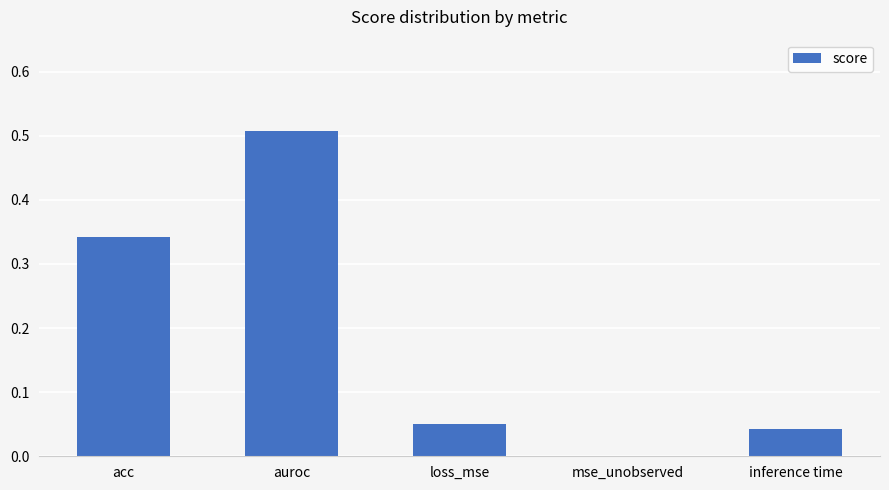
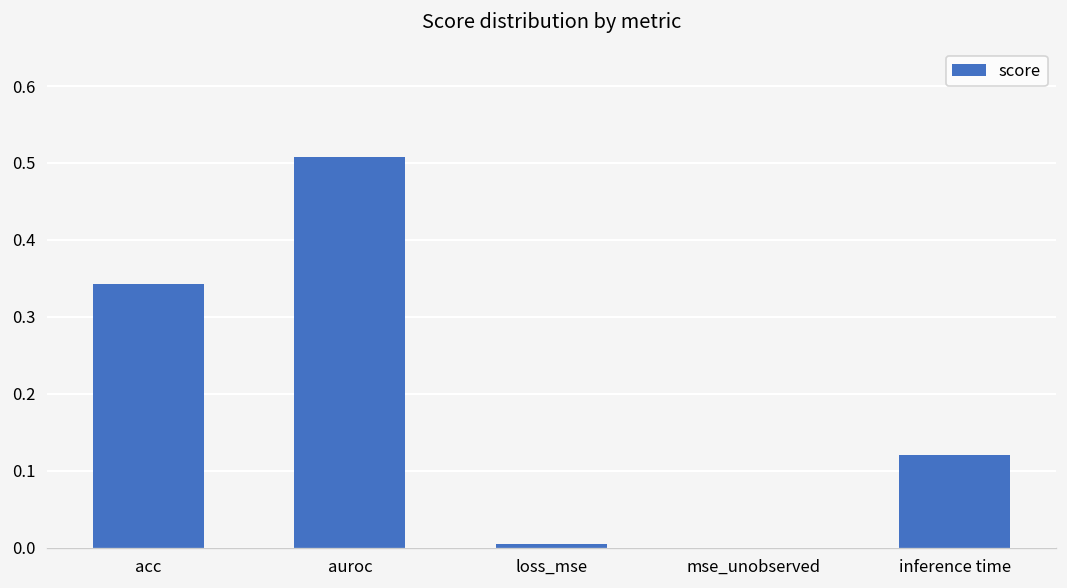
  {
    "acc": 0.34,
    "auroc": 0.51,
-   "loss_mse": 0.05,
+   "loss_mse": 0.00,
    "mse_unobserved": 0.00,
-   "inference time": 0.04
+   "inference time": 0.12
  }
